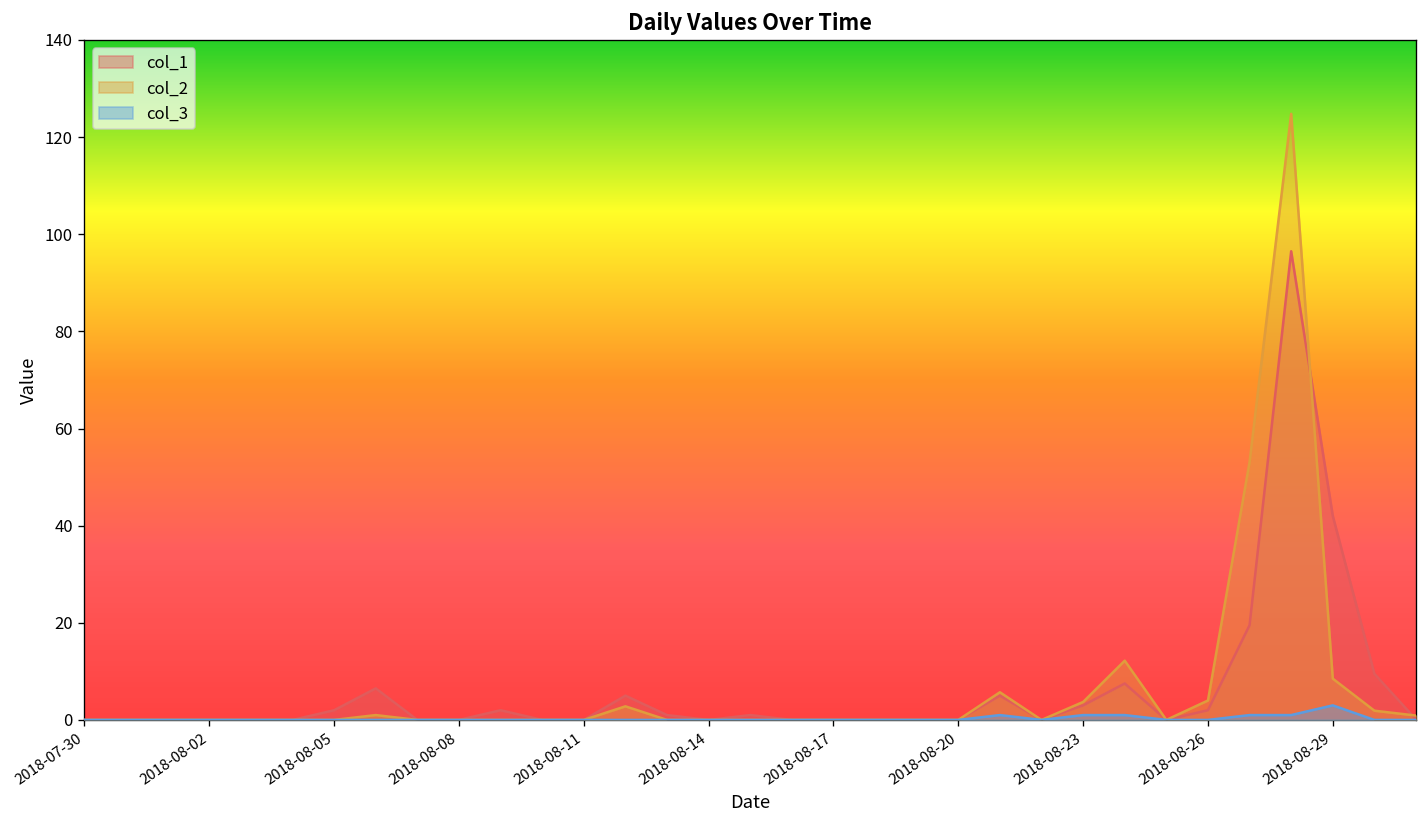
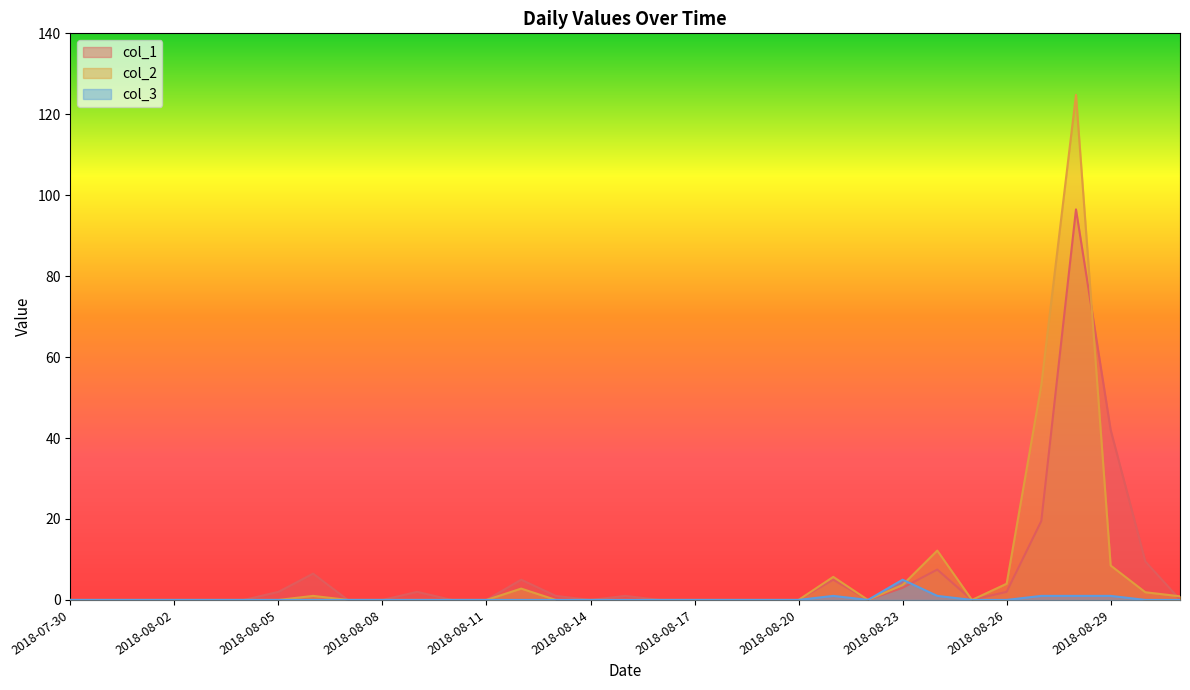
  {
    "col_3": {
-     "2018-08-23": 1,
+     "2018-08-23": 5,
      "2018-08-26": 0,
-     "2018-08-29": 3
+     "2018-08-29": 1
    }
  }
